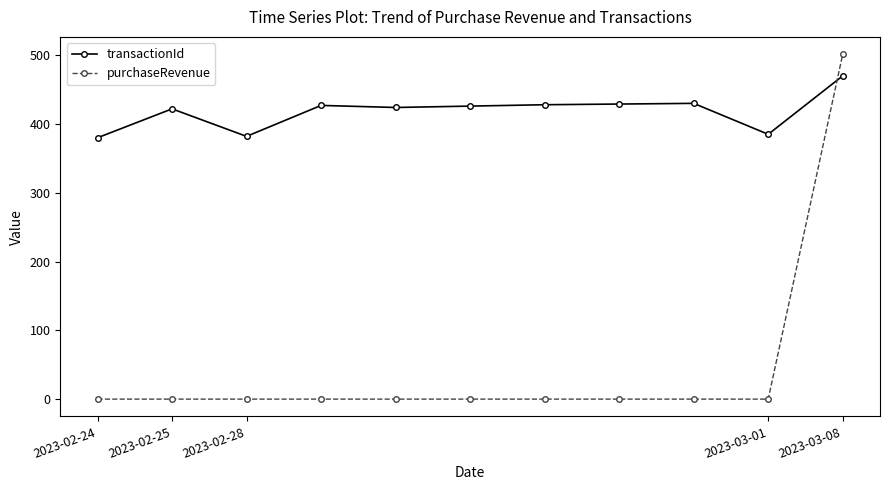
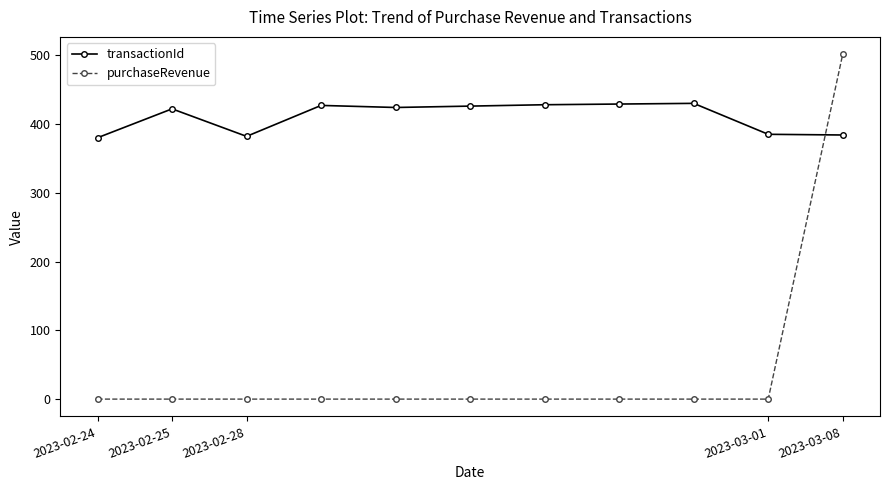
  {
    "transactionId": {
      "2023-03-01": 390,
-     "2023-03-08": 470
+     "2023-03-08": 380
    },
    "purchaseRevenue": {
      "2023-03-01": 0,
      "2023-03-08": 500
    }
  }
